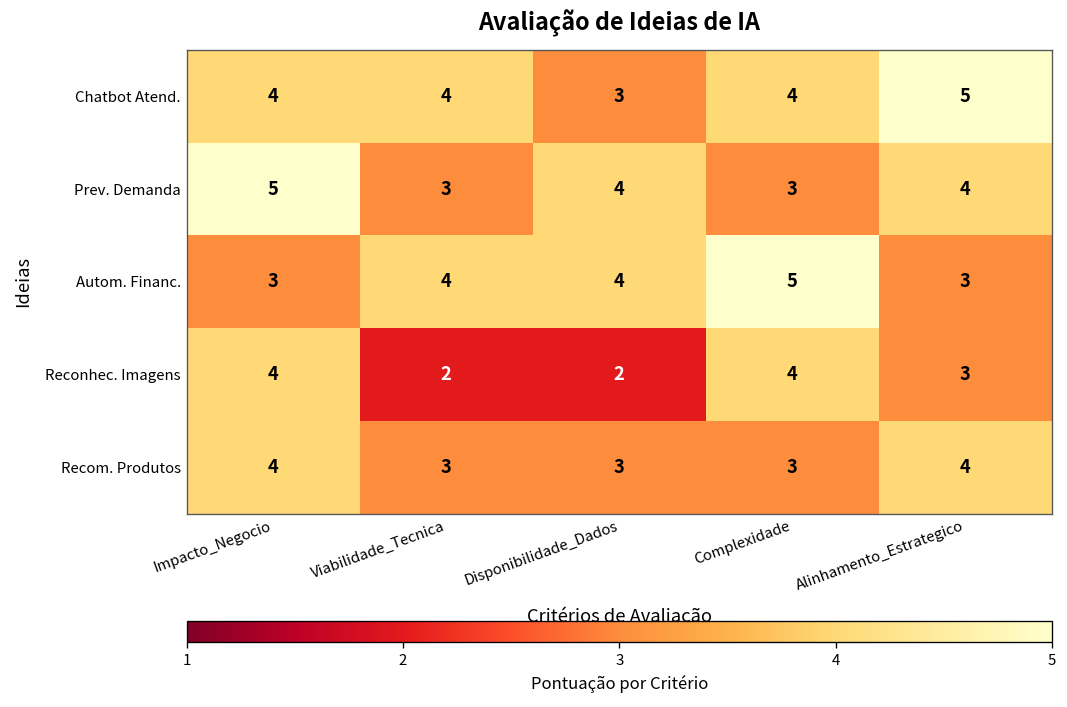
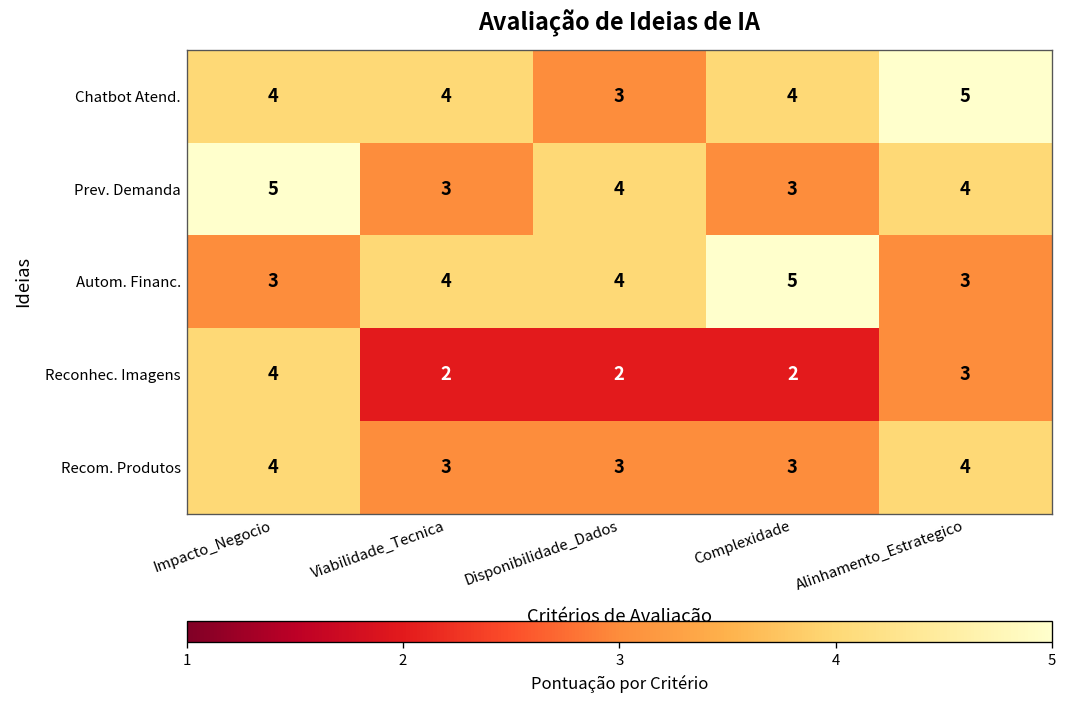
  {
    "Chatbot Atend.": {
      "Impacto_Negocio": 4,
      "Viabilidade_Tecnica": 4,
      "Disponibilidade_Dados": 3,
      "Complexidade": 4,
      "Alinhamento_Estrategico": 5
    },
    "Prev. Demanda": {
      "Impacto_Negocio": 5,
      "Viabilidade_Tecnica": 3,
      "Disponibilidade_Dados": 4,
      "Complexidade": 3,
      "Alinhamento_Estrategico": 4
    },
    "Autom. Financ.": {
      "Impacto_Negocio": 3,
      "Viabilidade_Tecnica": 4,
      "Disponibilidade_Dados": 4,
      "Complexidade": 5,
      "Alinhamento_Estrategico": 3
    },
    "Reconhec. Imagens": {
      "Impacto_Negocio": 4,
      "Viabilidade_Tecnica": 2,
      "Disponibilidade_Dados": 2,
-     "Complexidade": 4,
+     "Complexidade": 2,
      "Alinhamento_Estrategico": 3
    },
    "Recom. Produtos": {
      "Impacto_Negocio": 4,
      "Viabilidade_Tecnica": 3,
      "Disponibilidade_Dados": 3,
      "Complexidade": 3,
      "Alinhamento_Estrategico": 4
    }
  }
